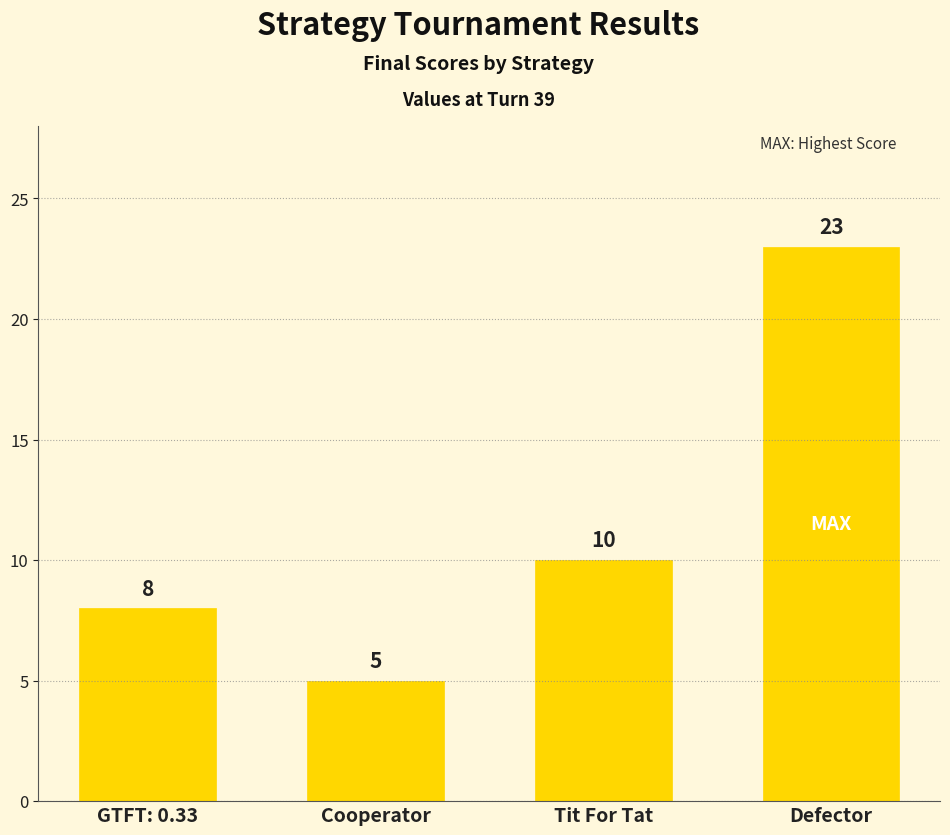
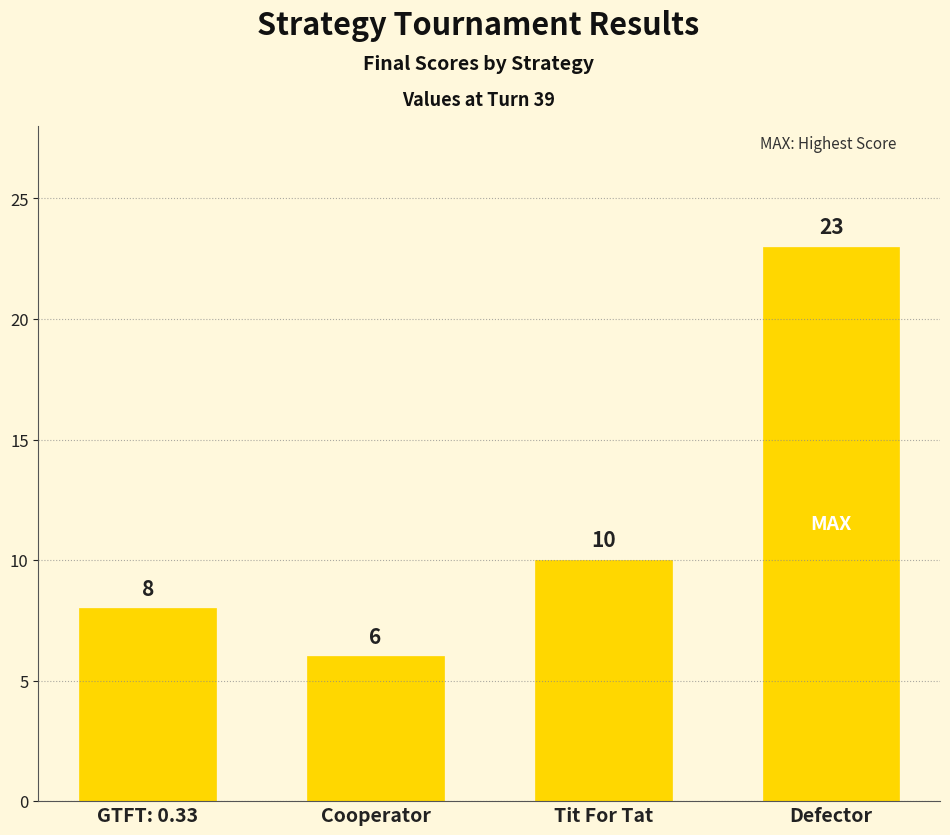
  {
    "GTFT: 0.33": 8,
-   "Cooperator": 5,
+   "Cooperator": 6,
    "Tit For Tat": 10,
    "Defector": 23
  }
